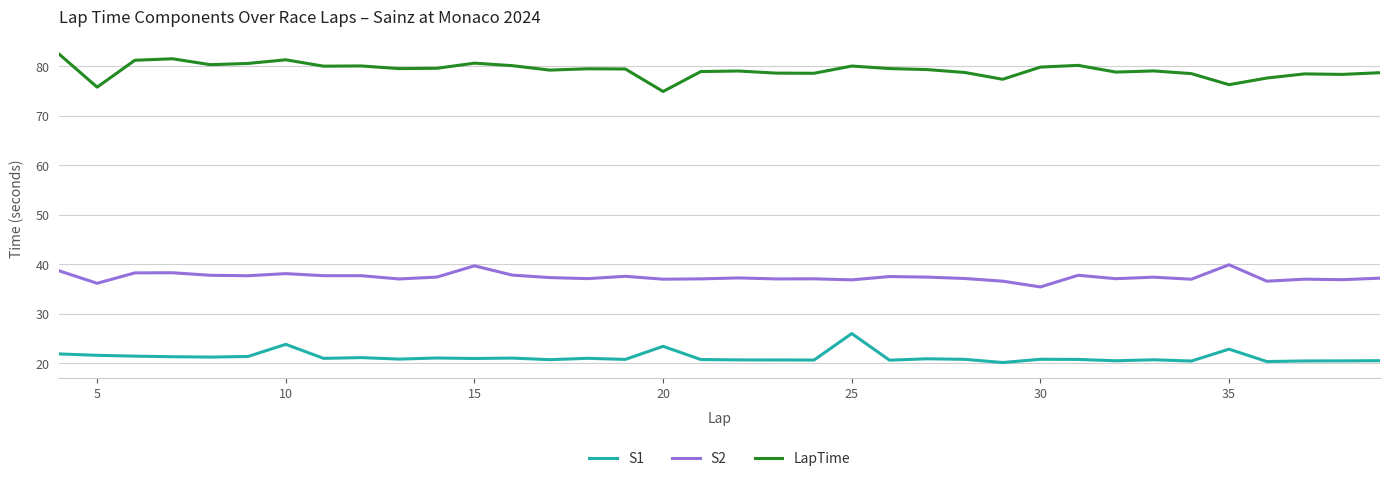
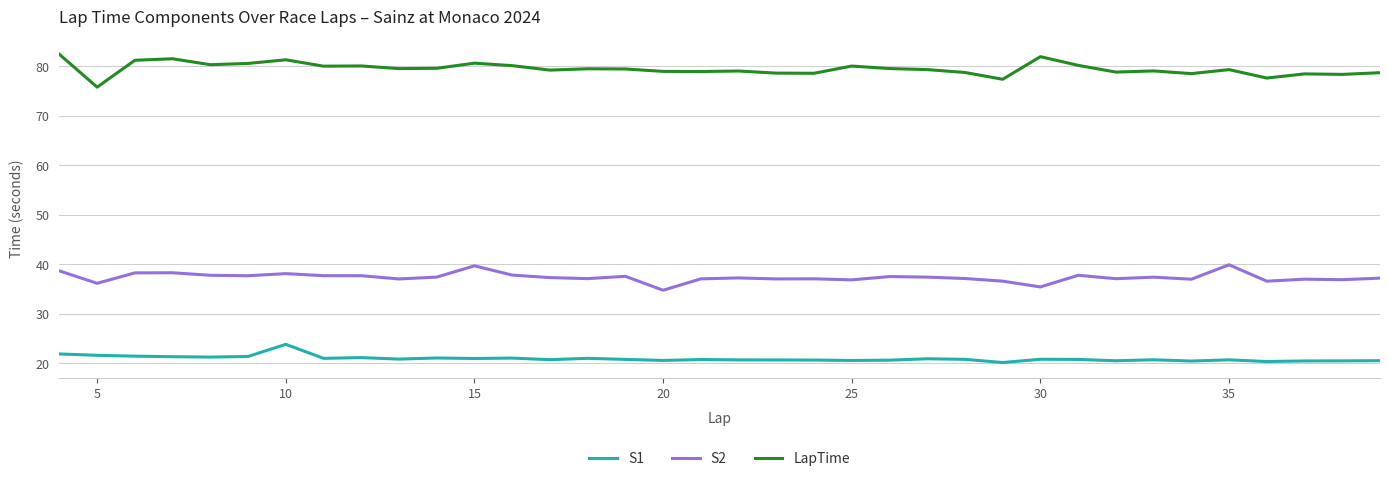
  {
    "S1": {
      "5": 22,
      "10": 24,
      "15": 21,
-     "20": 23,
-     "25": 26,
+     "20": 21,
+     "25": 21,
      "30": 21,
-     "35": 23
+     "35": 21
    },
    "S2": {
      "5": 36,
      "10": 38,
      "15": 40,
-     "20": 37,
+     "20": 35,
      "25": 37,
      "30": 35,
      "35": 40
    },
    "LapTime": {
      "5": 76,
      "10": 81,
      "15": 81,
-     "20": 75,
+     "20": 79,
      "25": 80,
-     "30": 80,
-     "35": 76
+     "30": 82,
+     "35": 79
    }
  }
